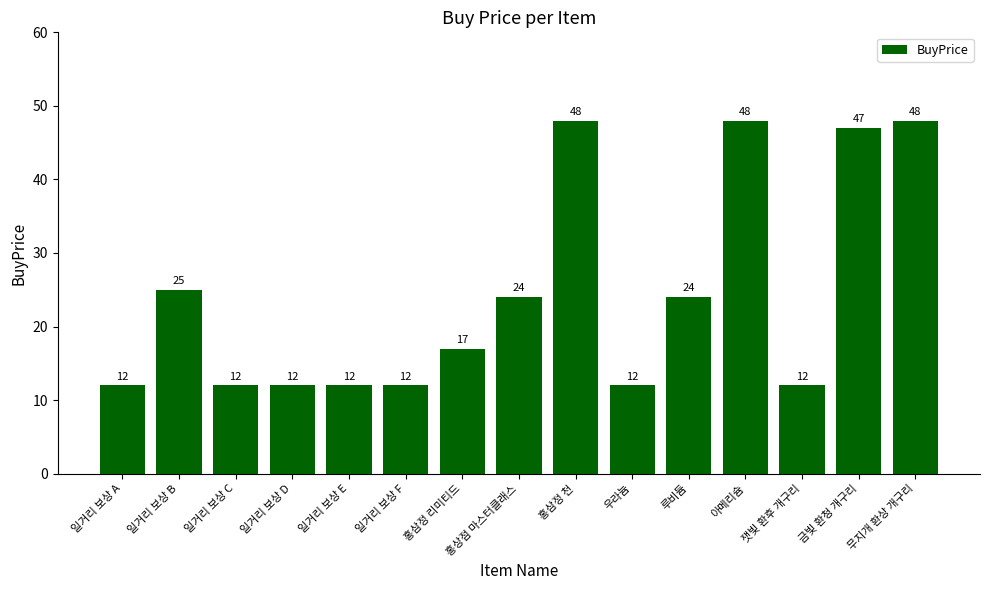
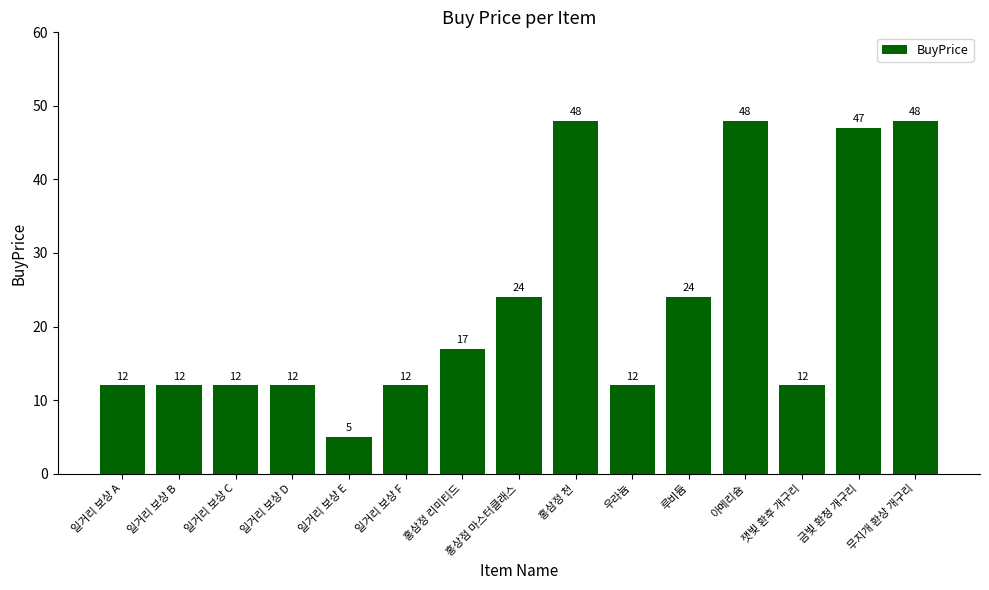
  {
    "일거리 보상 A": 12,
-   "일거리 보상 B": 25,
+   "일거리 보상 B": 12,
    "일거리 보상 C": 12,
    "일거리 보상 D": 12,
-   "일거리 보상 E": 12,
+   "일거리 보상 E": 5,
    "일거리 보상 F": 12,
    "홍삼정 리미티드": 17,
    "홍상점 마스터클래스": 24,
    "홍삼정 천": 48,
    "우라늄": 12,
    "루비듐": 24,
    "아메리슘": 48,
    "잿빛 환후 개구리": 12,
    "금빛 환청 개구리": 47,
    "무지개 환상 개구리": 48
  }
